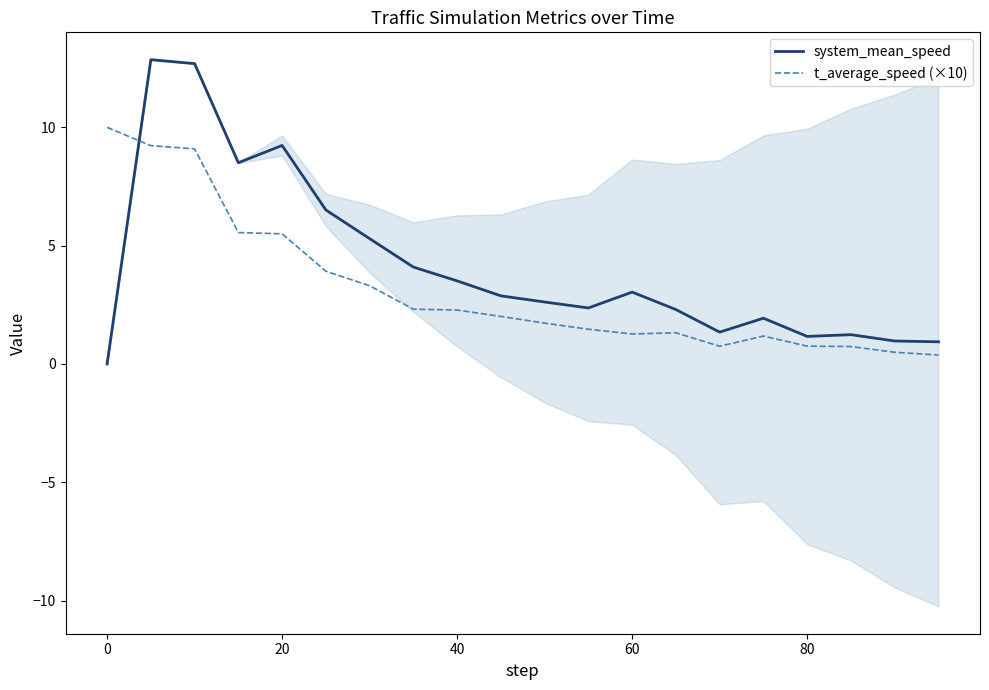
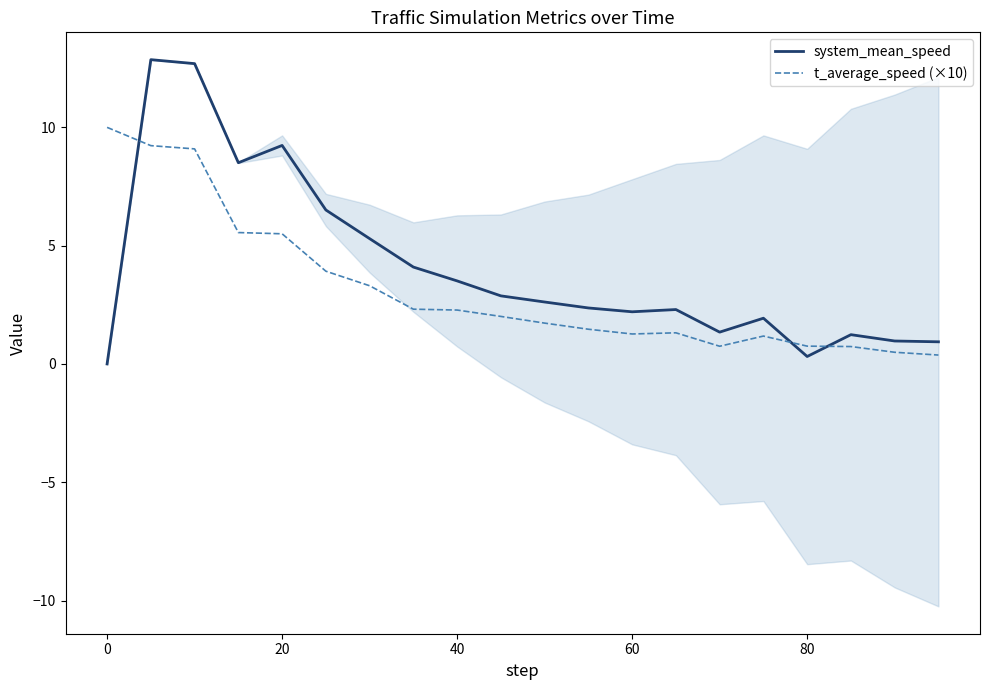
  {
    "system_mean_speed": {
      "20": 9.2,
      "40": 3.5,
-     "60": 3.0,
-     "80": 1.2
+     "60": 2.2,
+     "80": 0.3
    }
  }
